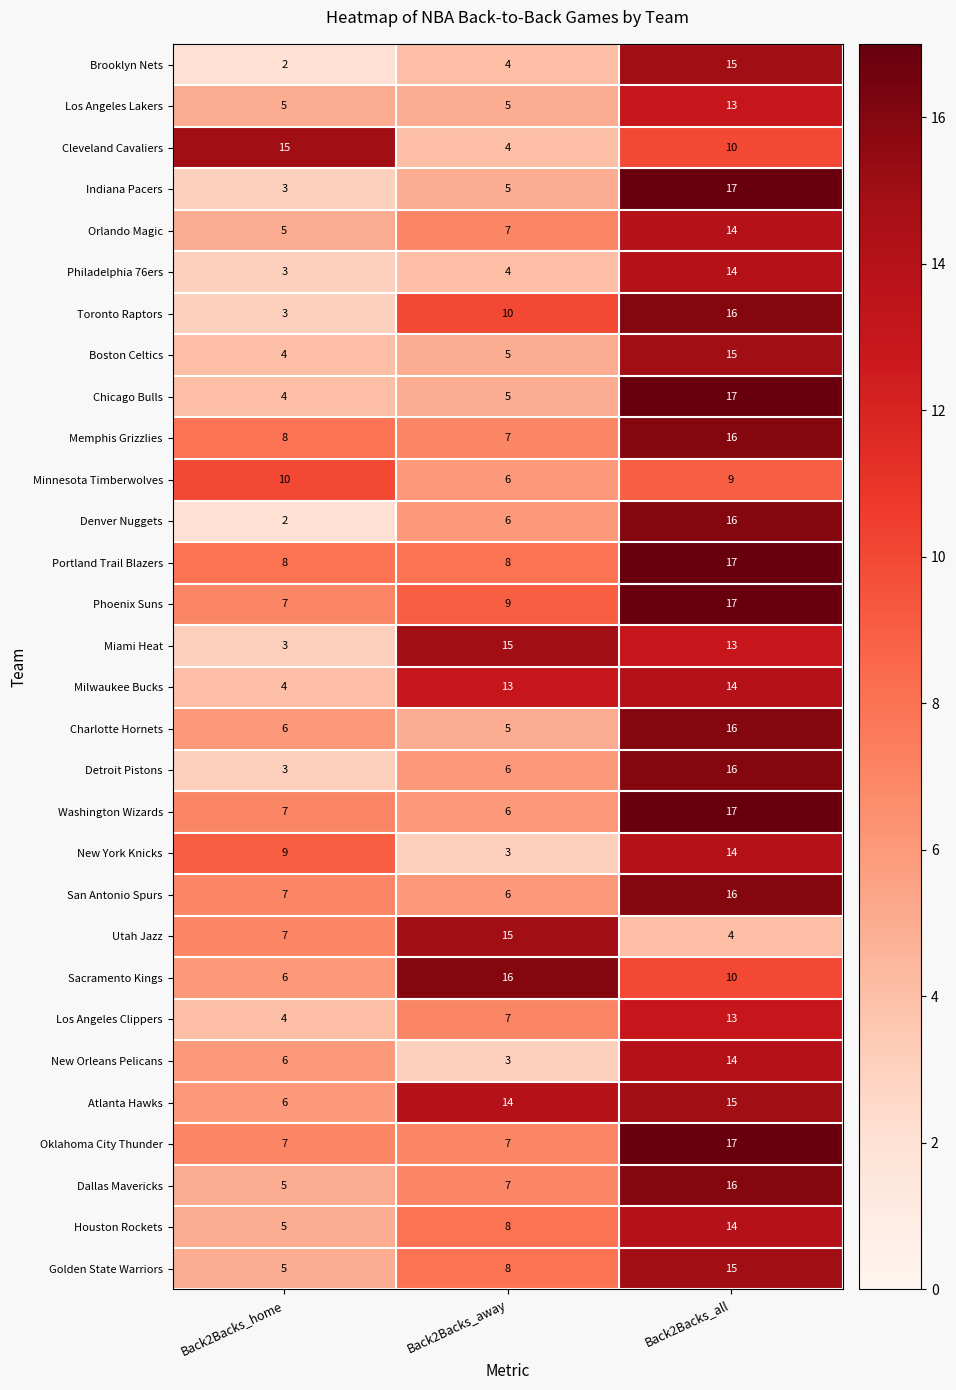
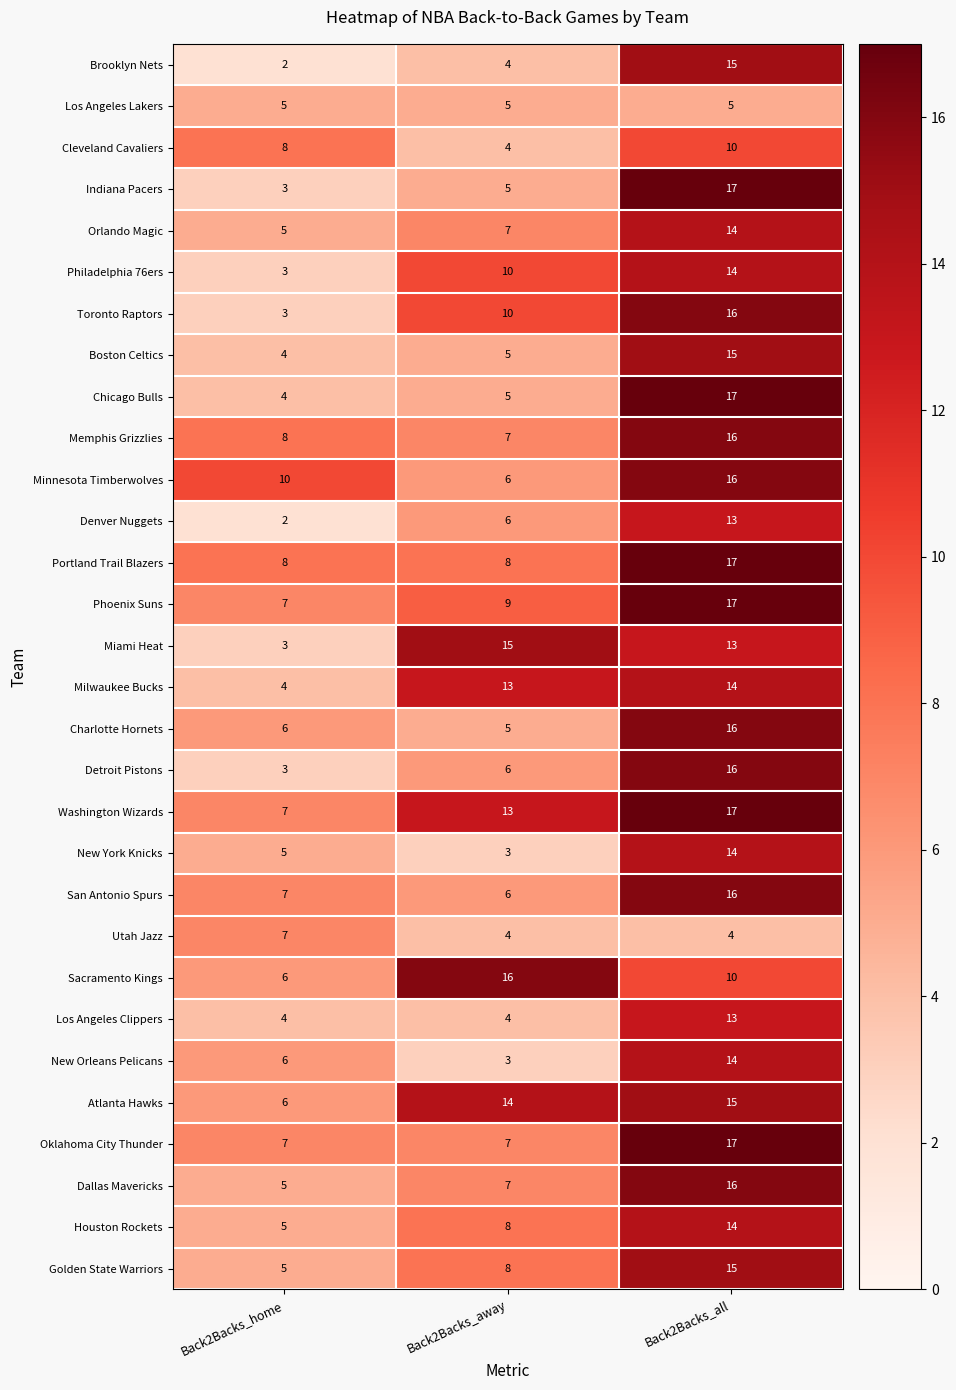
  {
    "Brooklyn Nets": {
      "Back2Backs_home": 2,
      "Back2Backs_away": 4,
      "Back2Backs_all": 15
    },
    "Los Angeles Lakers": {
      "Back2Backs_home": 5,
      "Back2Backs_away": 5,
-     "Back2Backs_all": 13
+     "Back2Backs_all": 5
    },
    "Cleveland Cavaliers": {
-     "Back2Backs_home": 15,
+     "Back2Backs_home": 8,
      "Back2Backs_away": 4,
      "Back2Backs_all": 10
    },
    "Indiana Pacers": {
      "Back2Backs_home": 3,
      "Back2Backs_away": 5,
      "Back2Backs_all": 17
    },
    "Orlando Magic": {
      "Back2Backs_home": 5,
      "Back2Backs_away": 7,
      "Back2Backs_all": 14
    },
    "Philadelphia 76ers": {
      "Back2Backs_home": 3,
-     "Back2Backs_away": 4,
+     "Back2Backs_away": 10,
      "Back2Backs_all": 14
    },
    "Toronto Raptors": {
      "Back2Backs_home": 3,
      "Back2Backs_away": 10,
      "Back2Backs_all": 16
    },
    "Boston Celtics": {
      "Back2Backs_home": 4,
      "Back2Backs_away": 5,
      "Back2Backs_all": 15
    },
    "Chicago Bulls": {
      "Back2Backs_home": 4,
      "Back2Backs_away": 5,
      "Back2Backs_all": 17
    },
    "Memphis Grizzlies": {
      "Back2Backs_home": 8,
      "Back2Backs_away": 7,
      "Back2Backs_all": 16
    },
    "Minnesota Timberwolves": {
      "Back2Backs_home": 10,
      "Back2Backs_away": 6,
-     "Back2Backs_all": 9
+     "Back2Backs_all": 16
    },
    "Denver Nuggets": {
      "Back2Backs_home": 2,
      "Back2Backs_away": 6,
-     "Back2Backs_all": 16
+     "Back2Backs_all": 13
    },
    "Portland Trail Blazers": {
      "Back2Backs_home": 8,
      "Back2Backs_away": 8,
      "Back2Backs_all": 17
    },
    "Phoenix Suns": {
      "Back2Backs_home": 7,
      "Back2Backs_away": 9,
      "Back2Backs_all": 17
    },
    "Miami Heat": {
      "Back2Backs_home": 3,
      "Back2Backs_away": 15,
      "Back2Backs_all": 13
    },
    "Milwaukee Bucks": {
      "Back2Backs_home": 4,
      "Back2Backs_away": 13,
      "Back2Backs_all": 14
    },
    "Charlotte Hornets": {
      "Back2Backs_home": 6,
      "Back2Backs_away": 5,
      "Back2Backs_all": 16
    },
    "Detroit Pistons": {
      "Back2Backs_home": 3,
      "Back2Backs_away": 6,
      "Back2Backs_all": 16
    },
    "Washington Wizards": {
      "Back2Backs_home": 7,
-     "Back2Backs_away": 6,
+     "Back2Backs_away": 13,
      "Back2Backs_all": 17
    },
    "New York Knicks": {
-     "Back2Backs_home": 9,
+     "Back2Backs_home": 5,
      "Back2Backs_away": 3,
      "Back2Backs_all": 14
    },
    "San Antonio Spurs": {
      "Back2Backs_home": 7,
      "Back2Backs_away": 6,
      "Back2Backs_all": 16
    },
    "Utah Jazz": {
      "Back2Backs_home": 7,
-     "Back2Backs_away": 15,
+     "Back2Backs_away": 4,
      "Back2Backs_all": 4
    },
    "Sacramento Kings": {
      "Back2Backs_home": 6,
      "Back2Backs_away": 16,
      "Back2Backs_all": 10
    },
    "Los Angeles Clippers": {
      "Back2Backs_home": 4,
-     "Back2Backs_away": 7,
+     "Back2Backs_away": 4,
      "Back2Backs_all": 13
    },
    "New Orleans Pelicans": {
      "Back2Backs_home": 6,
      "Back2Backs_away": 3,
      "Back2Backs_all": 14
    },
    "Atlanta Hawks": {
      "Back2Backs_home": 6,
      "Back2Backs_away": 14,
      "Back2Backs_all": 15
    },
    "Oklahoma City Thunder": {
      "Back2Backs_home": 7,
      "Back2Backs_away": 7,
      "Back2Backs_all": 17
    },
    "Dallas Mavericks": {
      "Back2Backs_home": 5,
      "Back2Backs_away": 7,
      "Back2Backs_all": 16
    },
    "Houston Rockets": {
      "Back2Backs_home": 5,
      "Back2Backs_away": 8,
      "Back2Backs_all": 14
    },
    "Golden State Warriors": {
      "Back2Backs_home": 5,
      "Back2Backs_away": 8,
      "Back2Backs_all": 15
    }
  }
